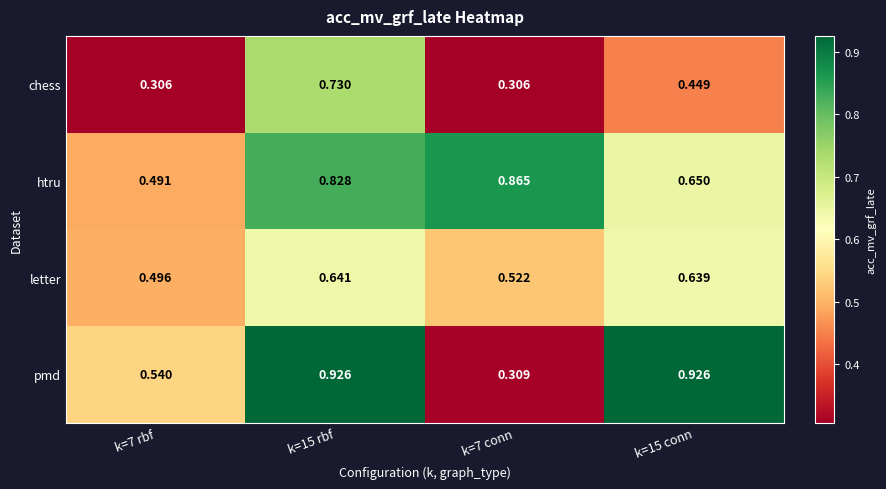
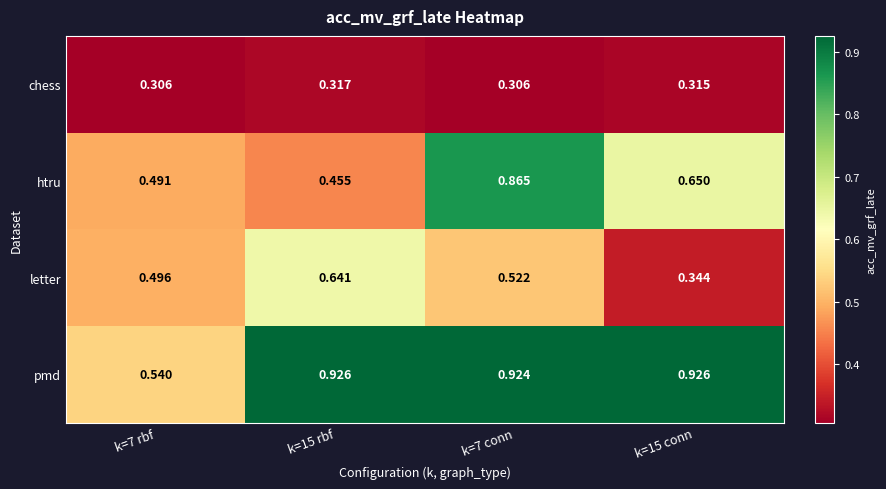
  {
    "chess": {
      "k=7 rbf": 0.306,
-     "k=15 rbf": 0.730,
+     "k=15 rbf": 0.317,
      "k=7 conn": 0.306,
-     "k=15 conn": 0.449
+     "k=15 conn": 0.315
    },
    "htru": {
      "k=7 rbf": 0.491,
-     "k=15 rbf": 0.828,
+     "k=15 rbf": 0.455,
      "k=7 conn": 0.865,
      "k=15 conn": 0.650
    },
    "letter": {
      "k=7 rbf": 0.496,
      "k=15 rbf": 0.641,
      "k=7 conn": 0.522,
-     "k=15 conn": 0.639
+     "k=15 conn": 0.344
    },
    "pmd": {
      "k=7 rbf": 0.540,
      "k=15 rbf": 0.926,
-     "k=7 conn": 0.309,
+     "k=7 conn": 0.924,
      "k=15 conn": 0.926
    }
  }
